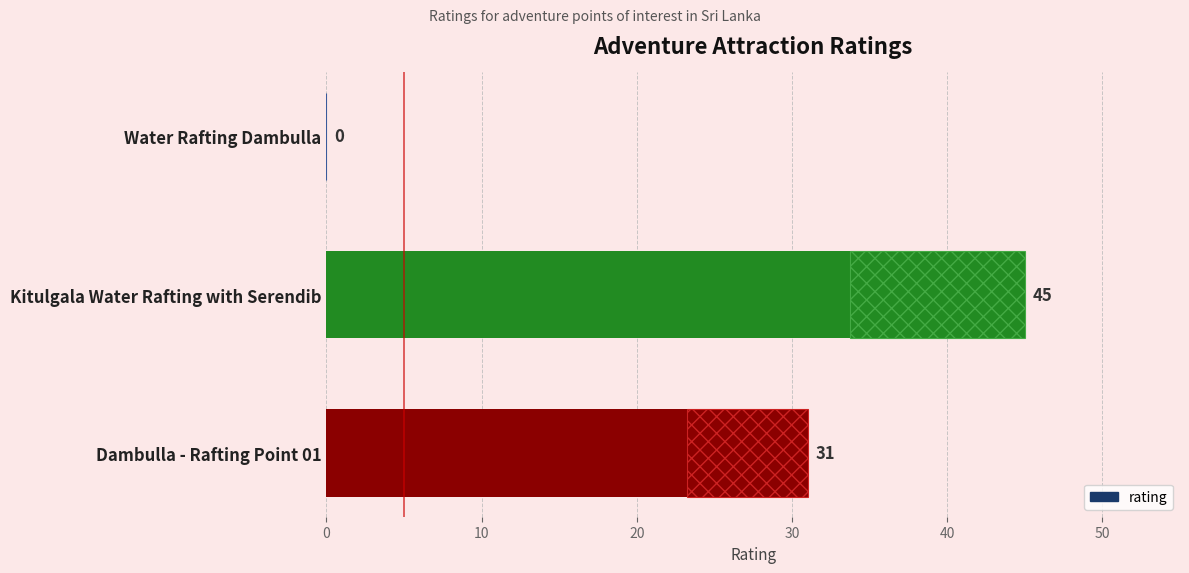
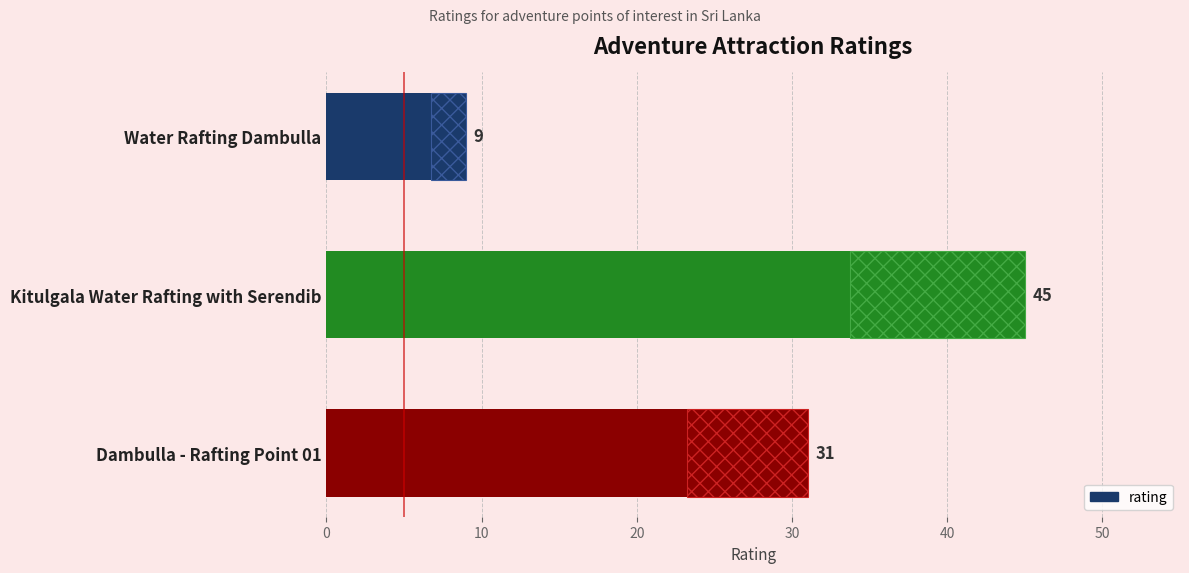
  {
    "rating": {
-     "Water Rafting Dambulla": 0,
+     "Water Rafting Dambulla": 9,
      "Kitulgala Water Rafting with Serendib": 45,
      "Dambulla - Rafting Point 01": 31
    }
  }
